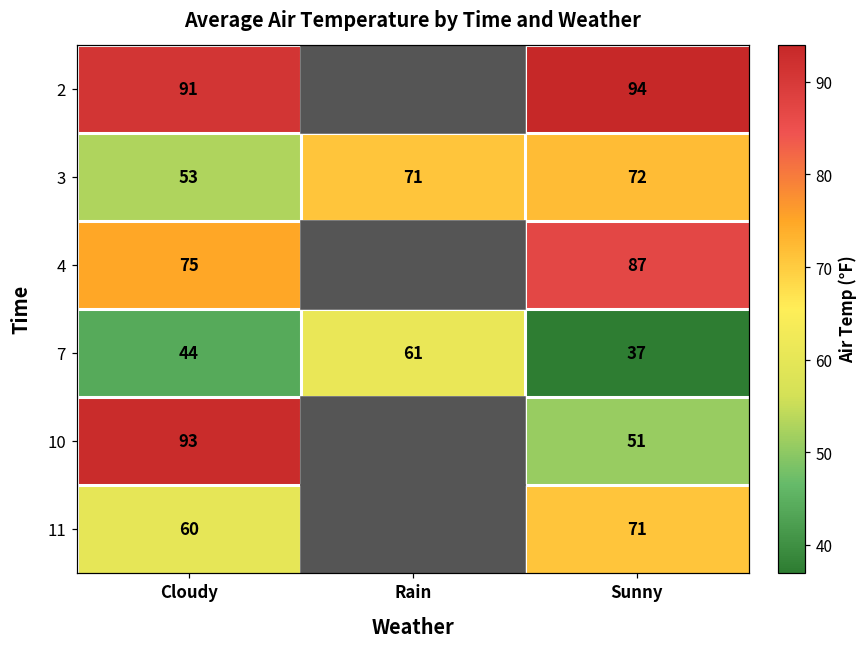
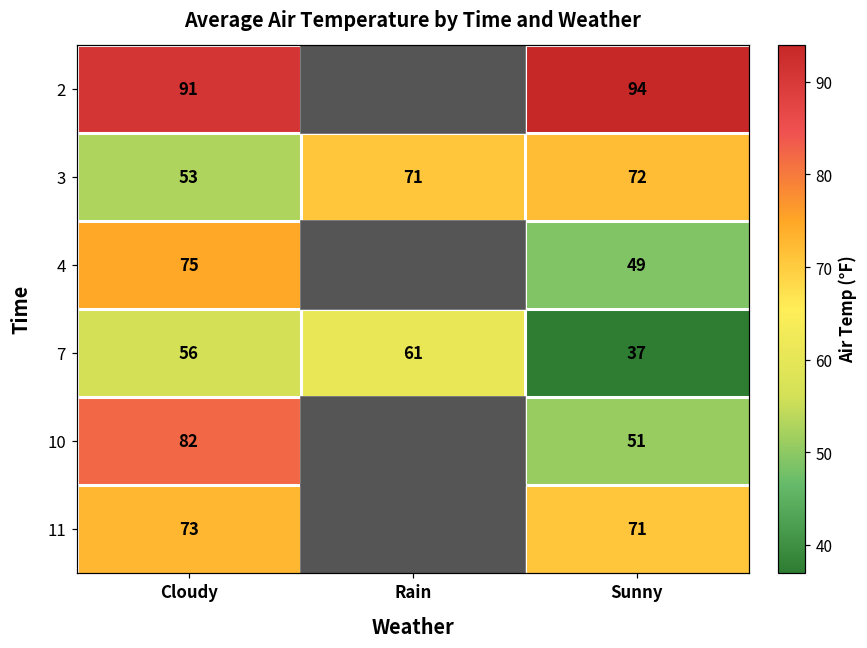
  {
    "2": {
      "Cloudy": 91,
      "Sunny": 94
    },
    "3": {
      "Cloudy": 53,
      "Rain": 71,
      "Sunny": 72
    },
    "4": {
      "Cloudy": 75,
-     "Sunny": 87
+     "Sunny": 49
    },
    "7": {
-     "Cloudy": 44,
+     "Cloudy": 56,
      "Rain": 61,
      "Sunny": 37
    },
    "10": {
-     "Cloudy": 93,
+     "Cloudy": 82,
      "Sunny": 51
    },
    "11": {
-     "Cloudy": 60,
+     "Cloudy": 73,
      "Sunny": 71
    }
  }
